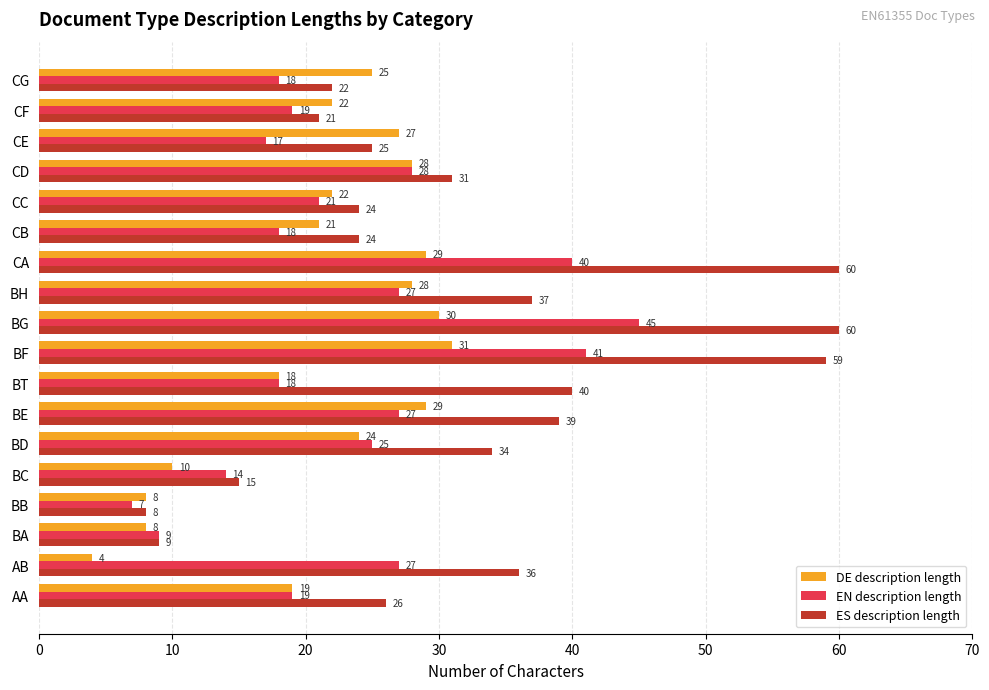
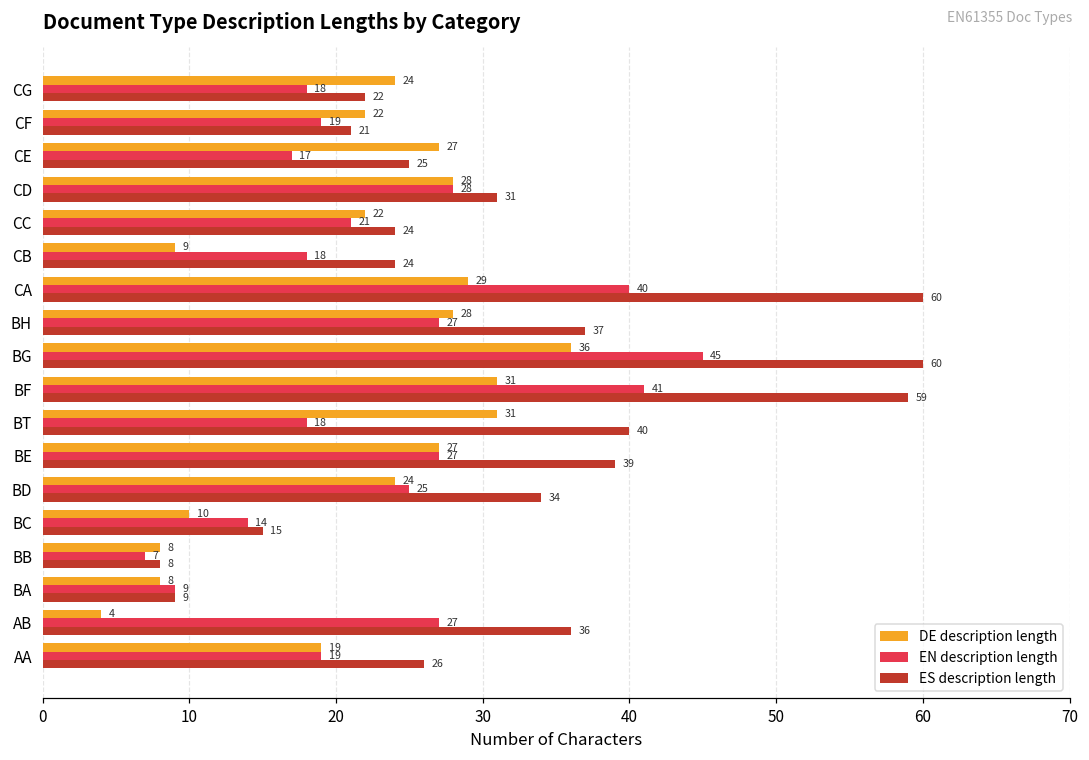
  {
    "DE description length": {
-     "CG": 25,
+     "CG": 24,
      "CF": 22,
      "CE": 27,
      "CC": 22,
-     "CB": 21,
+     "CB": 9,
      "CA": 29,
      "BH": 28,
-     "BG": 30,
+     "BG": 36,
      "BF": 31,
-     "BT": 18,
-     "BE": 29,
+     "BT": 31,
+     "BE": 27,
      "BD": 24,
      "BC": 10,
      "BB": 8,
      "BA": 8,
      "AB": 4
    }
  }
